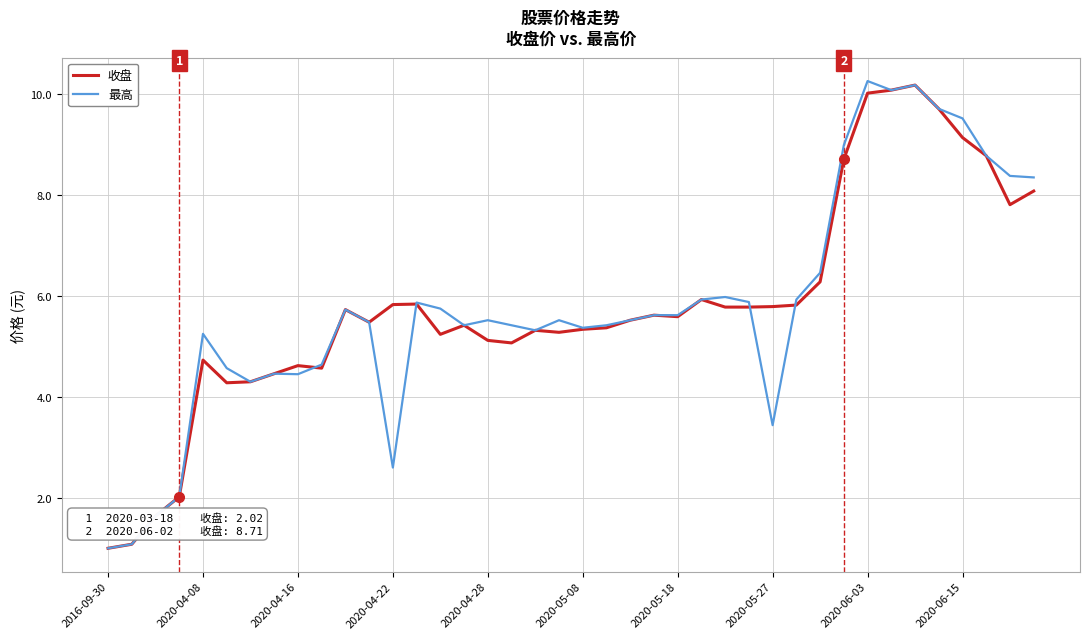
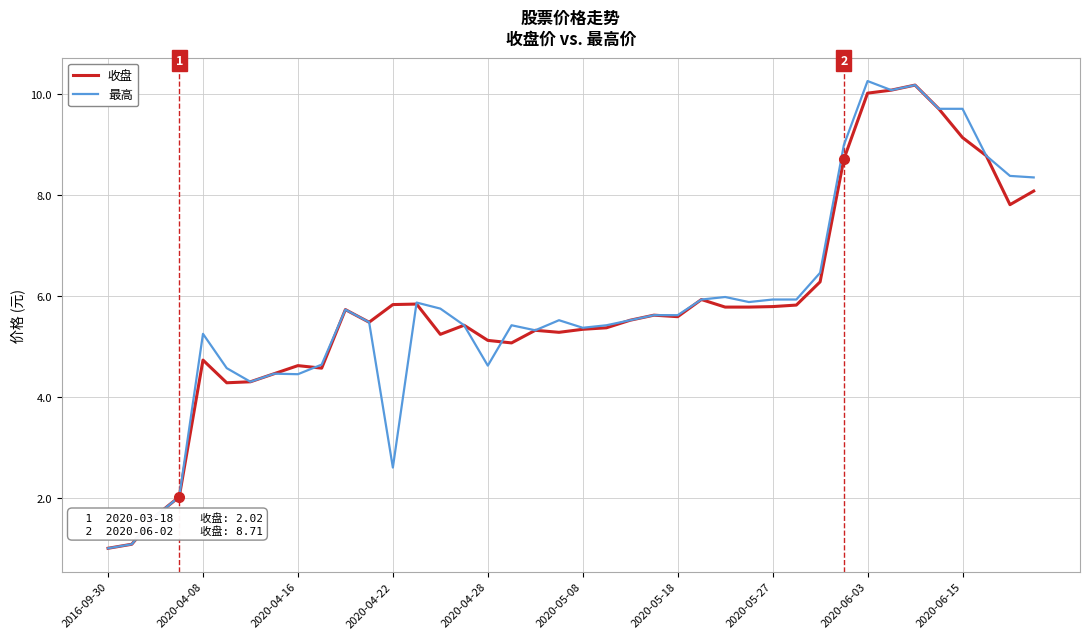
  {
    "最高": {
      "2020-04-08": 5.3,
      "2020-04-16": 4.5,
      "2020-04-22": 2.6,
-     "2020-04-28": 5.5,
-     "2020-05-27": 3.4,
-     "2020-06-15": 9.5
+     "2020-04-28": 4.6,
+     "2020-05-27": 5.9,
+     "2020-06-15": 9.7
    }
  }
